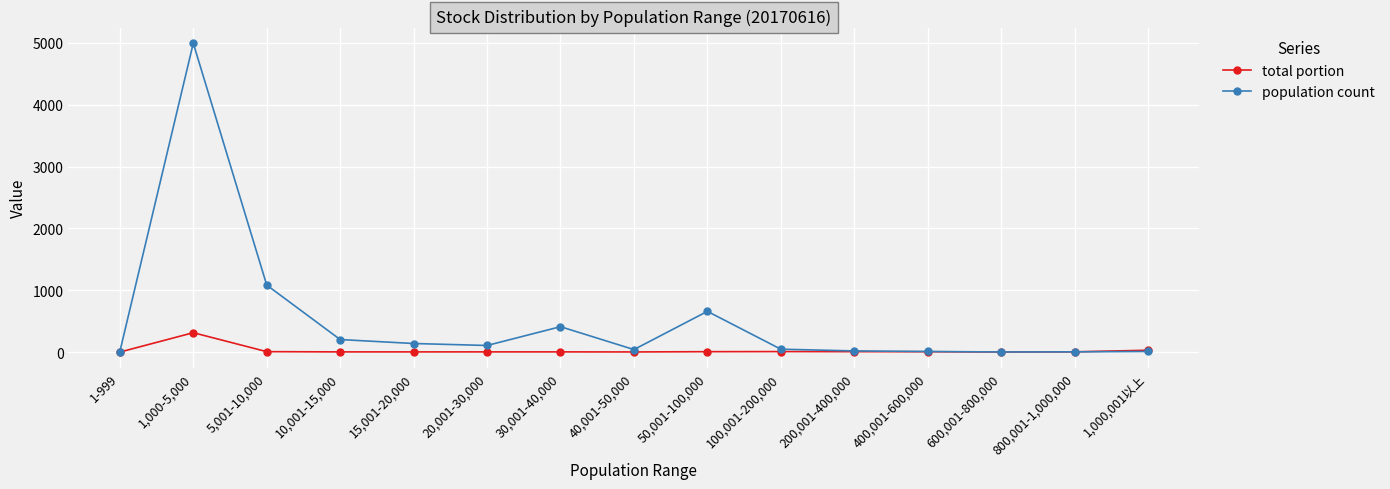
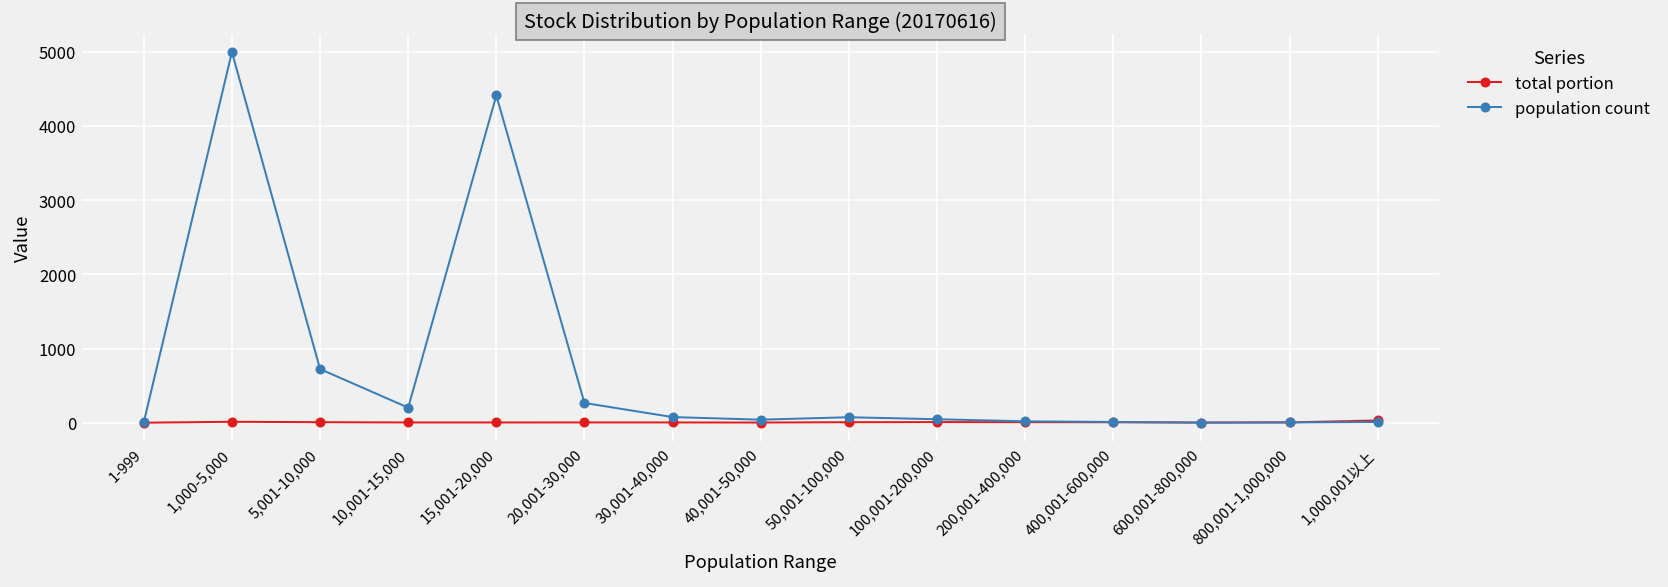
  {
    "total portion": {
-     "1,000-5,000": 300,
+     "1,000-5,000": 0,
      "5,001-10,000": 0,
      "10,001-15,000": 0,
      "15,001-20,000": 0,
      "20,001-30,000": 0,
      "30,001-40,000": 0,
      "50,001-100,000": 0
    },
    "population count": {
      "1,000-5,000": 5000,
-     "5,001-10,000": 1100,
+     "5,001-10,000": 700,
      "10,001-15,000": 200,
-     "15,001-20,000": 100,
-     "20,001-30,000": 100,
-     "30,001-40,000": 400,
-     "50,001-100,000": 700
+     "15,001-20,000": 4400,
+     "20,001-30,000": 300,
+     "30,001-40,000": 100,
+     "50,001-100,000": 100
    }
  }
